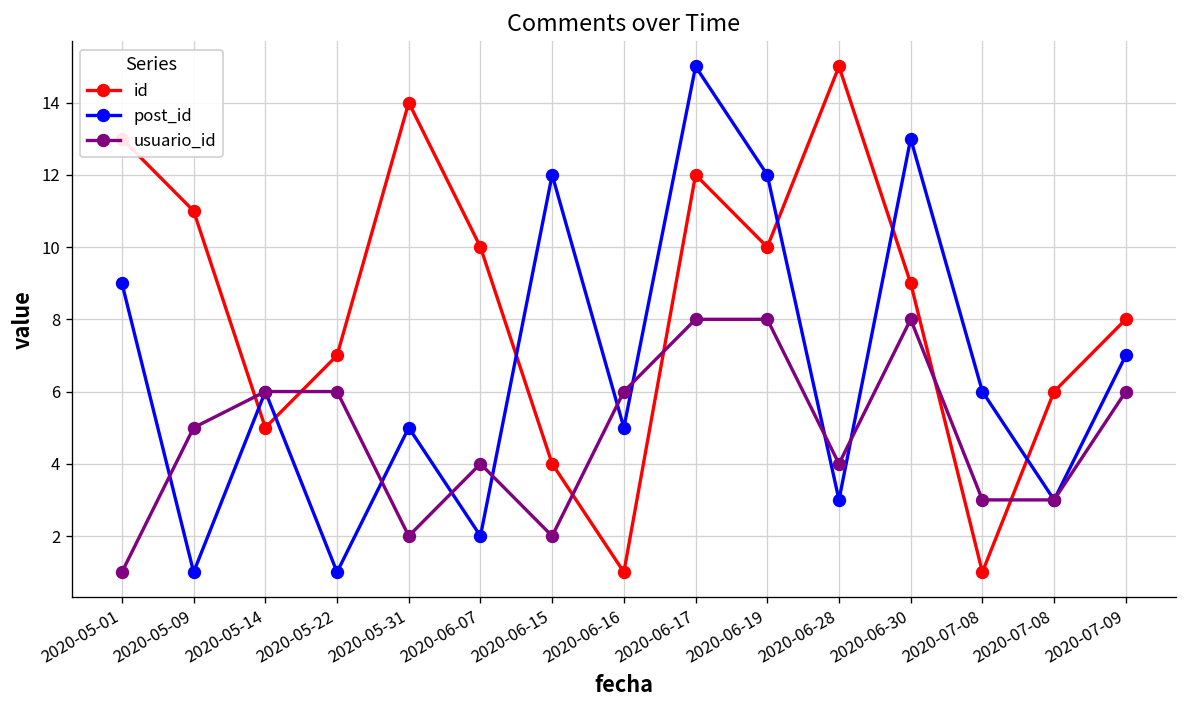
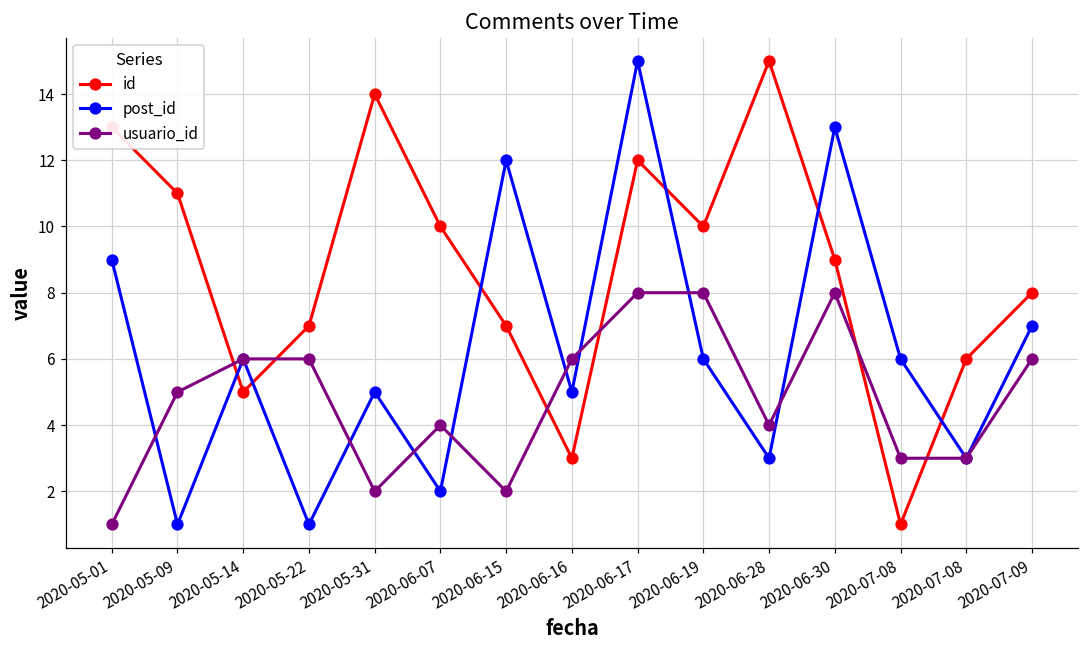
  {
    "id": {
      "2020-05-09": 11,
      "2020-05-14": 5,
      "2020-05-22": 7,
      "2020-05-31": 14,
      "2020-06-07": 10,
-     "2020-06-15": 4,
-     "2020-06-16": 1,
+     "2020-06-15": 7,
+     "2020-06-16": 3,
      "2020-06-17": 12,
      "2020-06-19": 10,
      "2020-06-28": 15,
      "2020-06-30": 9,
      "2020-07-09": 8
    },
    "post_id": {
      "2020-05-01": 9,
      "2020-05-09": 1,
      "2020-05-22": 1,
      "2020-05-31": 5,
      "2020-06-07": 2,
      "2020-06-15": 12,
      "2020-06-16": 5,
      "2020-06-17": 15,
-     "2020-06-19": 12,
+     "2020-06-19": 6,
      "2020-06-28": 3,
      "2020-06-30": 13,
      "2020-07-09": 7
    },
    "usuario_id": {
      "2020-05-01": 1,
      "2020-05-09": 5,
      "2020-05-22": 6,
      "2020-05-31": 2,
      "2020-06-07": 4,
      "2020-06-15": 2,
      "2020-06-16": 6,
      "2020-06-17": 8,
      "2020-06-19": 8,
      "2020-06-28": 4,
      "2020-06-30": 8,
      "2020-07-09": 6
    }
  }
